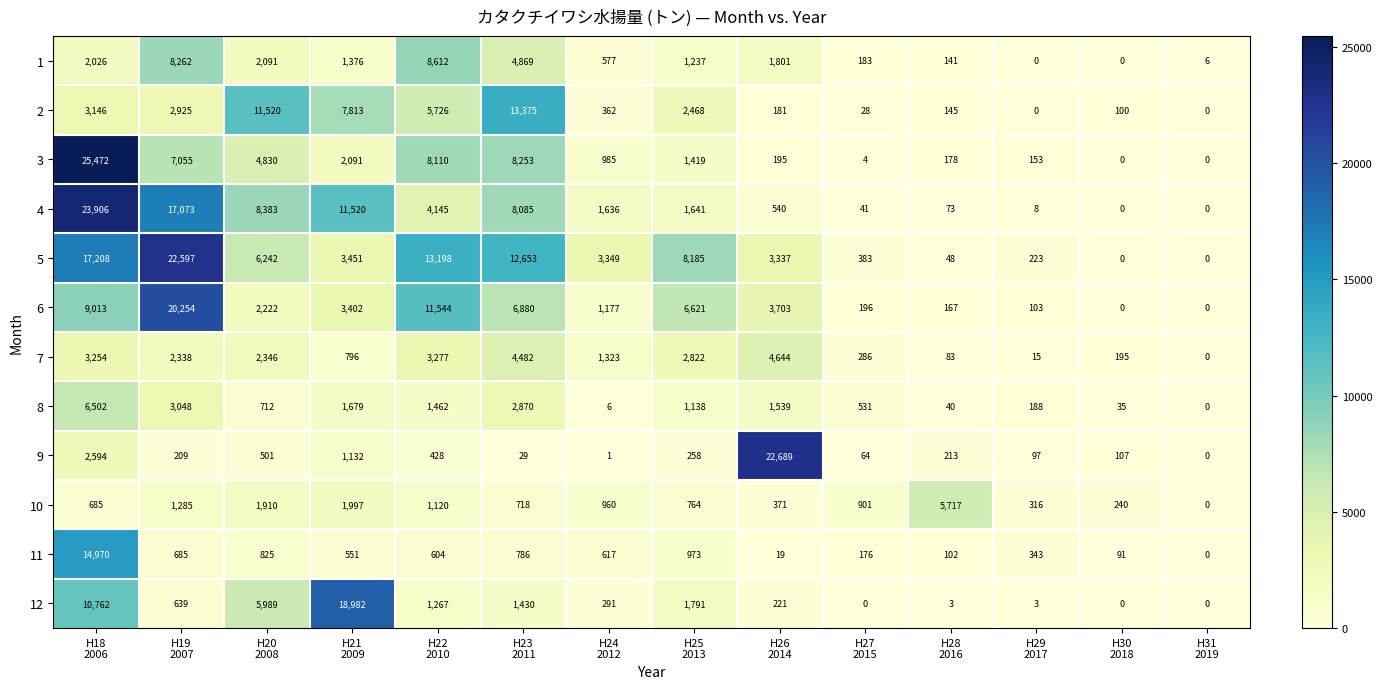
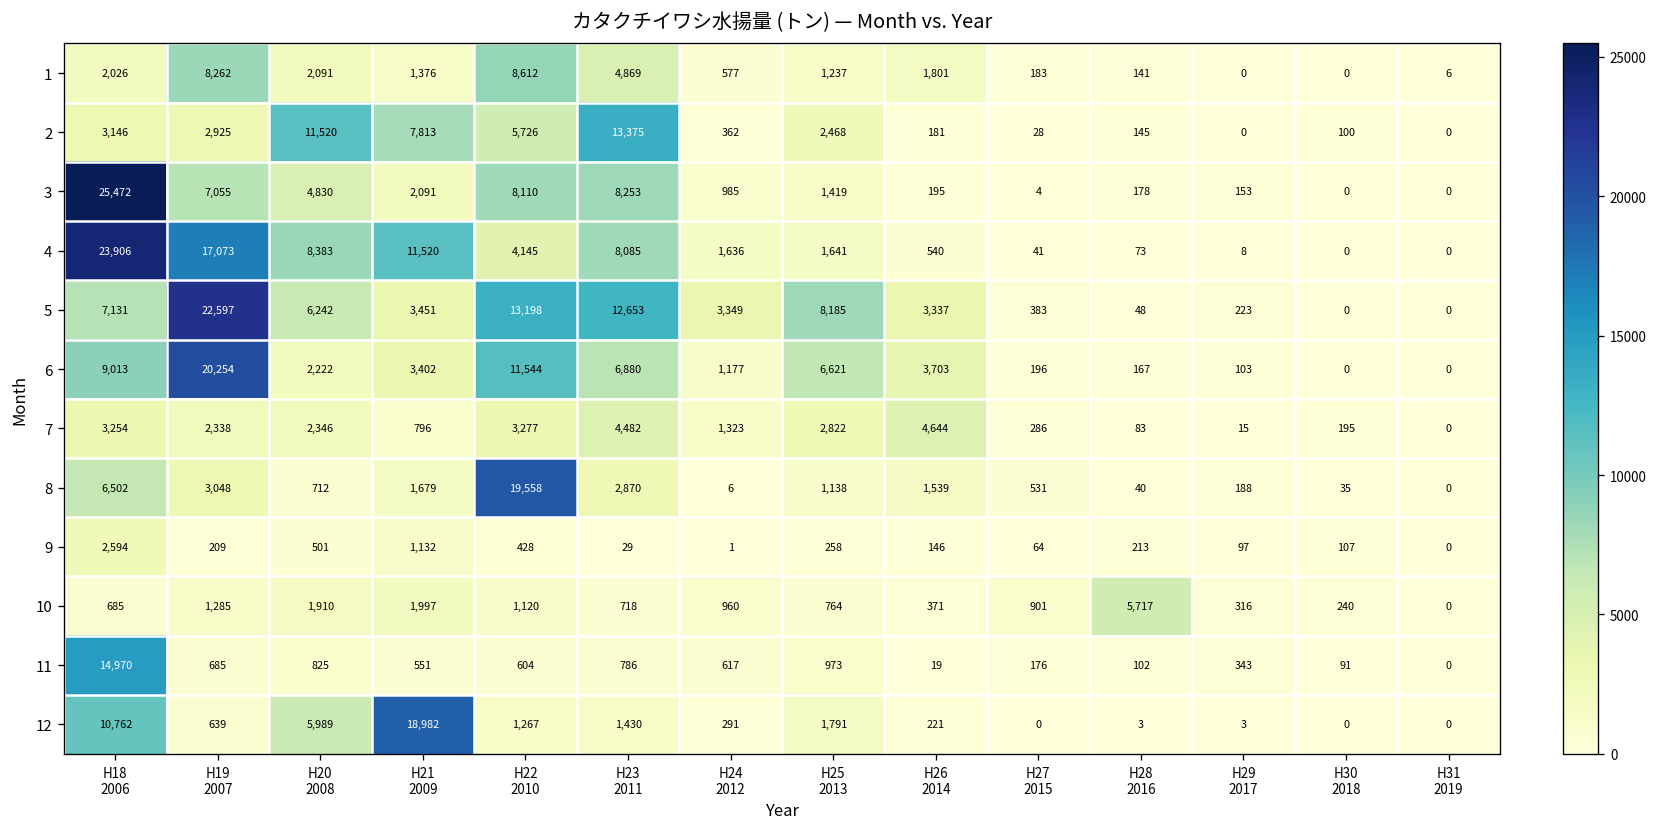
  {
    "1": {
      "H18 2006": "2,026",
      "H19 2007": "8,262",
      "H20 2008": "2,091",
      "H21 2009": "1,376",
      "H22 2010": "8,612",
      "H23 2011": "4,869",
      "H24 2012": "577",
      "H25 2013": "1,237",
      "H26 2014": "1,801",
      "H27 2015": "183",
      "H28 2016": "141",
      "H29 2017": "0",
      "H30 2018": "0",
      "H31 2019": "6"
    },
    "2": {
      "H18 2006": "3,146",
      "H19 2007": "2,925",
      "H20 2008": "11,520",
      "H21 2009": "7,813",
      "H22 2010": "5,726",
      "H23 2011": "13,375",
      "H24 2012": "362",
      "H25 2013": "2,468",
      "H26 2014": "181",
      "H27 2015": "28",
      "H28 2016": "145",
      "H29 2017": "0",
      "H30 2018": "100",
      "H31 2019": "0"
    },
    "3": {
      "H18 2006": "25,472",
      "H19 2007": "7,055",
      "H20 2008": "4,830",
      "H21 2009": "2,091",
      "H22 2010": "8,110",
      "H23 2011": "8,253",
      "H24 2012": "985",
      "H25 2013": "1,419",
      "H26 2014": "195",
      "H27 2015": "4",
      "H28 2016": "178",
      "H29 2017": "153",
      "H30 2018": "0",
      "H31 2019": "0"
    },
    "4": {
      "H18 2006": "23,906",
      "H19 2007": "17,073",
      "H20 2008": "8,383",
      "H21 2009": "11,520",
      "H22 2010": "4,145",
      "H23 2011": "8,085",
      "H24 2012": "1,636",
      "H25 2013": "1,641",
      "H26 2014": "540",
      "H27 2015": "41",
      "H28 2016": "73",
      "H29 2017": "8",
      "H30 2018": "0",
      "H31 2019": "0"
    },
    "5": {
-     "H18 2006": "17,208",
+     "H18 2006": "7,131",
      "H19 2007": "22,597",
      "H20 2008": "6,242",
      "H21 2009": "3,451",
      "H22 2010": "13,198",
      "H23 2011": "12,653",
      "H24 2012": "3,349",
      "H25 2013": "8,185",
      "H26 2014": "3,337",
      "H27 2015": "383",
      "H28 2016": "48",
      "H29 2017": "223",
      "H30 2018": "0",
      "H31 2019": "0"
    },
    "6": {
      "H18 2006": "9,013",
      "H19 2007": "20,254",
      "H20 2008": "2,222",
      "H21 2009": "3,402",
      "H22 2010": "11,544",
      "H23 2011": "6,880",
      "H24 2012": "1,177",
      "H25 2013": "6,621",
      "H26 2014": "3,703",
      "H27 2015": "196",
      "H28 2016": "167",
      "H29 2017": "103",
      "H30 2018": "0",
      "H31 2019": "0"
    },
    "7": {
      "H18 2006": "3,254",
      "H19 2007": "2,338",
      "H20 2008": "2,346",
      "H21 2009": "796",
      "H22 2010": "3,277",
      "H23 2011": "4,482",
      "H24 2012": "1,323",
      "H25 2013": "2,822",
      "H26 2014": "4,644",
      "H27 2015": "286",
      "H28 2016": "83",
      "H29 2017": "15",
      "H30 2018": "195",
      "H31 2019": "0"
    },
    "8": {
      "H18 2006": "6,502",
      "H19 2007": "3,048",
      "H20 2008": "712",
      "H21 2009": "1,679",
-     "H22 2010": "1,462",
+     "H22 2010": "19,558",
      "H23 2011": "2,870",
      "H24 2012": "6",
      "H25 2013": "1,138",
      "H26 2014": "1,539",
      "H27 2015": "531",
      "H28 2016": "40",
      "H29 2017": "188",
      "H30 2018": "35",
      "H31 2019": "0"
    },
    "9": {
      "H18 2006": "2,594",
      "H19 2007": "209",
      "H20 2008": "501",
      "H21 2009": "1,132",
      "H22 2010": "428",
      "H23 2011": "29",
      "H24 2012": "1",
      "H25 2013": "258",
-     "H26 2014": "22,689",
+     "H26 2014": "146",
      "H27 2015": "64",
      "H28 2016": "213",
      "H29 2017": "97",
      "H30 2018": "107",
      "H31 2019": "0"
    },
    "10": {
      "H18 2006": "685",
      "H19 2007": "1,285",
      "H20 2008": "1,910",
      "H21 2009": "1,997",
      "H22 2010": "1,120",
      "H23 2011": "718",
      "H24 2012": "960",
      "H25 2013": "764",
      "H26 2014": "371",
      "H27 2015": "901",
      "H28 2016": "5,717",
      "H29 2017": "316",
      "H30 2018": "240",
      "H31 2019": "0"
    },
    "11": {
      "H18 2006": "14,970",
      "H19 2007": "685",
      "H20 2008": "825",
      "H21 2009": "551",
      "H22 2010": "604",
      "H23 2011": "786",
      "H24 2012": "617",
      "H25 2013": "973",
      "H26 2014": "19",
      "H27 2015": "176",
      "H28 2016": "102",
      "H29 2017": "343",
      "H30 2018": "91",
      "H31 2019": "0"
    },
    "12": {
      "H18 2006": "10,762",
      "H19 2007": "639",
      "H20 2008": "5,989",
      "H21 2009": "18,982",
      "H22 2010": "1,267",
      "H23 2011": "1,430",
      "H24 2012": "291",
      "H25 2013": "1,791",
      "H26 2014": "221",
      "H27 2015": "0",
      "H28 2016": "3",
      "H29 2017": "3",
      "H30 2018": "0",
      "H31 2019": "0"
    }
  }
